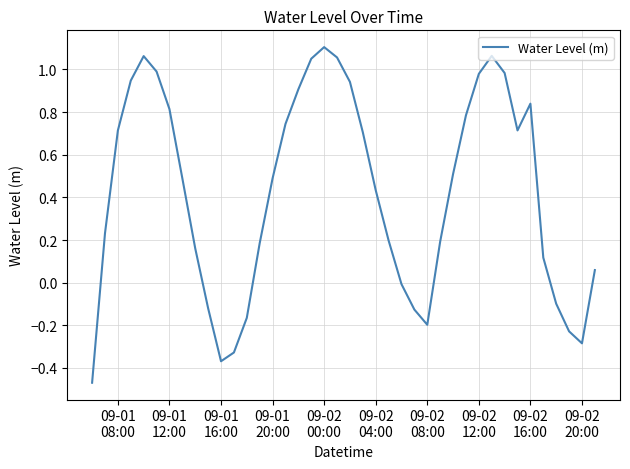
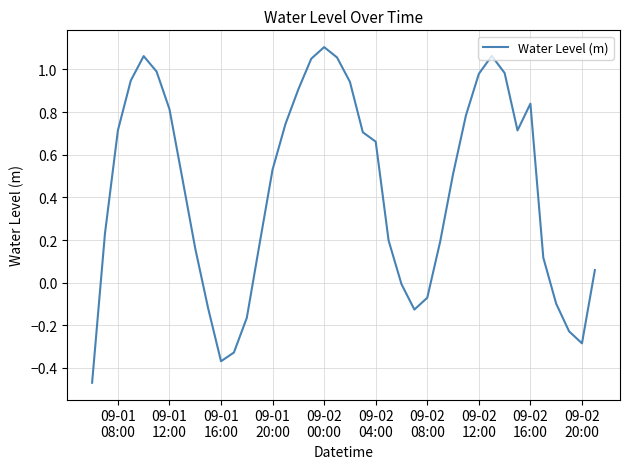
  {
    "09-01 08:00": 0.71,
    "09-01 12:00": 0.81,
    "09-01 16:00": -0.37,
-   "09-01 20:00": 0.49,
+   "09-01 20:00": 0.53,
    "09-02 00:00": 1.10,
-   "09-02 04:00": 0.43,
-   "09-02 08:00": -0.20,
+   "09-02 04:00": 0.66,
+   "09-02 08:00": -0.07,
    "09-02 12:00": 0.98,
    "09-02 16:00": 0.84,
    "09-02 20:00": -0.28
  }
